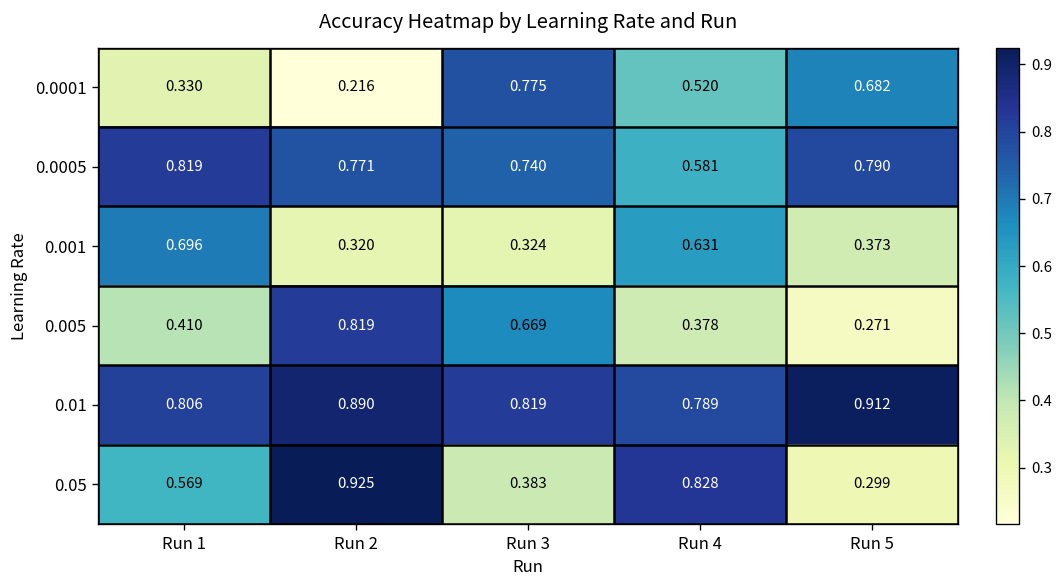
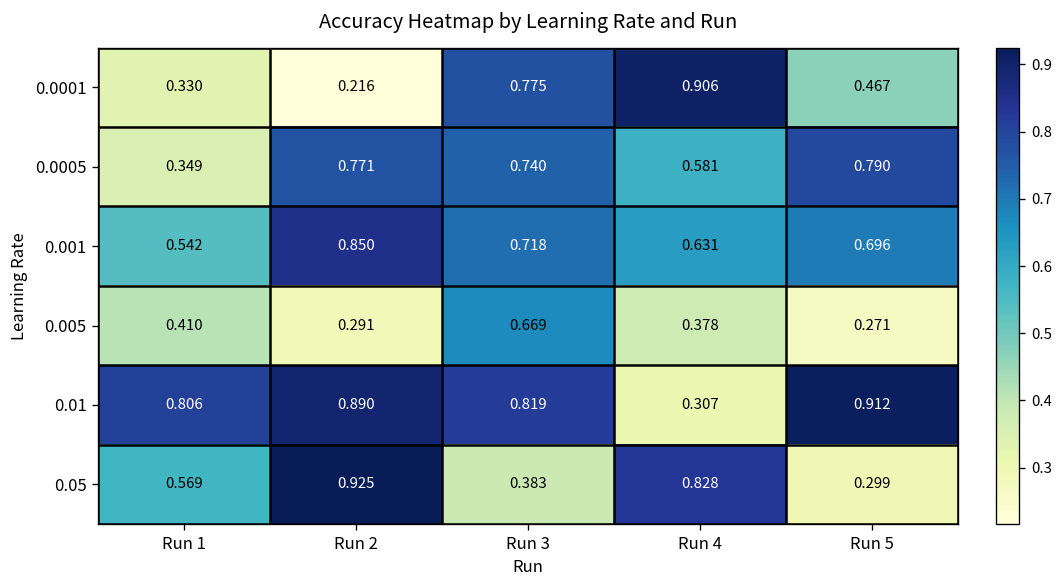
  {
    "0.0001": {
      "Run 1": 0.330,
      "Run 2": 0.216,
      "Run 3": 0.775,
-     "Run 4": 0.520,
-     "Run 5": 0.682
+     "Run 4": 0.906,
+     "Run 5": 0.467
    },
    "0.0005": {
-     "Run 1": 0.819,
+     "Run 1": 0.349,
      "Run 2": 0.771,
      "Run 3": 0.740,
      "Run 4": 0.581,
      "Run 5": 0.790
    },
    "0.001": {
-     "Run 1": 0.696,
-     "Run 2": 0.320,
-     "Run 3": 0.324,
+     "Run 1": 0.542,
+     "Run 2": 0.850,
+     "Run 3": 0.718,
      "Run 4": 0.631,
-     "Run 5": 0.373
+     "Run 5": 0.696
    },
    "0.005": {
      "Run 1": 0.410,
-     "Run 2": 0.819,
+     "Run 2": 0.291,
      "Run 3": 0.669,
      "Run 4": 0.378,
      "Run 5": 0.271
    },
    "0.01": {
      "Run 1": 0.806,
      "Run 2": 0.890,
      "Run 3": 0.819,
-     "Run 4": 0.789,
+     "Run 4": 0.307,
      "Run 5": 0.912
    },
    "0.05": {
      "Run 1": 0.569,
      "Run 2": 0.925,
      "Run 3": 0.383,
      "Run 4": 0.828,
      "Run 5": 0.299
    }
  }
